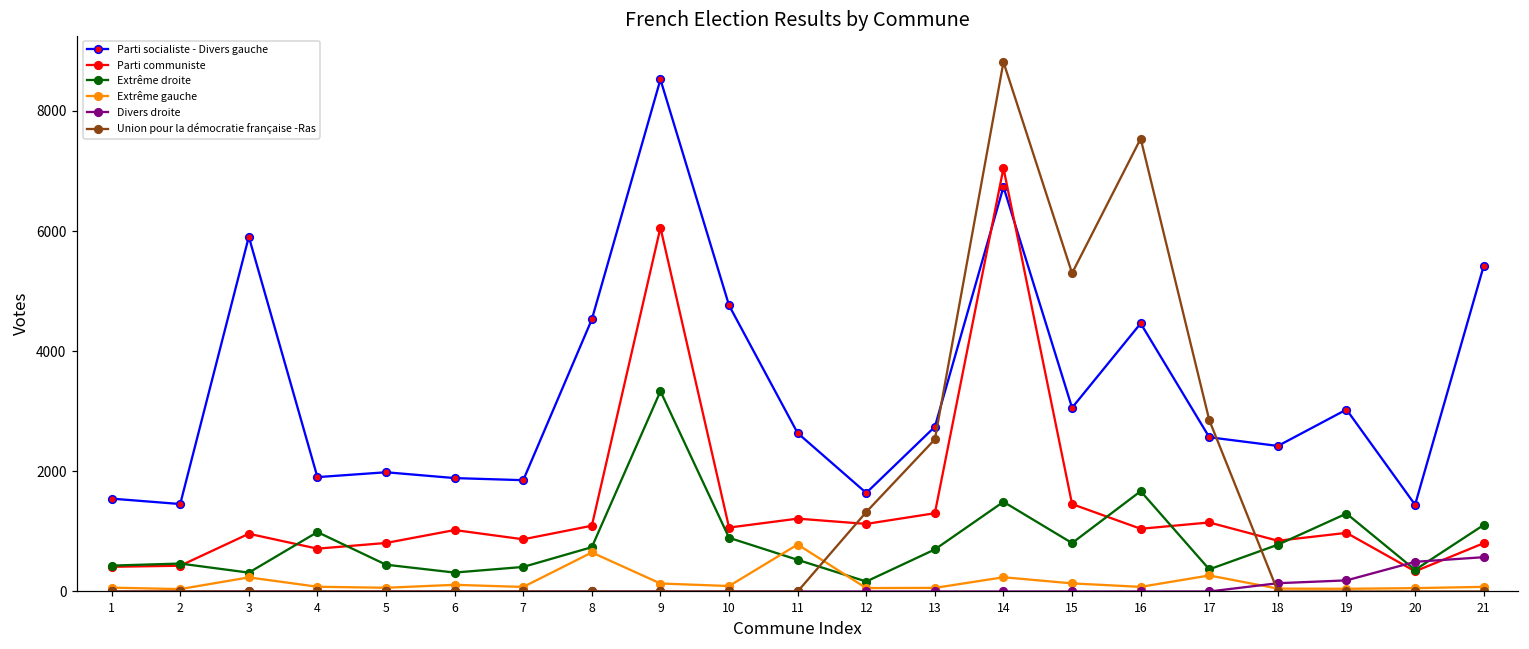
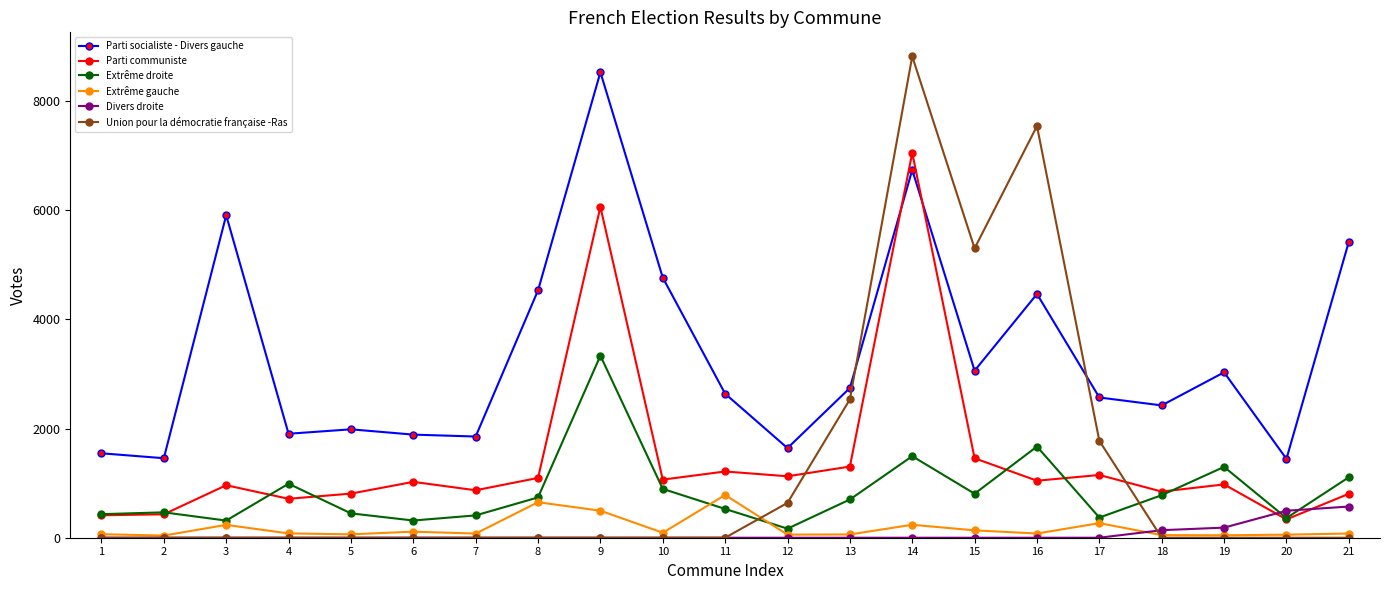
  {
    "Parti socialiste - Divers gauche": {
      "1": 1500,
      "2": 1500,
      "3": 5900,
      "4": 1900,
      "5": 2000,
      "6": 1900,
      "7": 1900,
      "8": 4500,
      "9": 8500,
      "10": 4800,
      "11": 2600,
      "12": 1600,
      "13": 2700,
      "14": 6700,
      "15": 3100,
      "16": 4500,
      "17": 2600,
      "18": 2400,
      "19": 3000,
      "20": 1400,
      "21": 5400
    },
    "Parti communiste": {
      "3": 1000,
      "4": 700,
      "5": 800,
      "6": 1000,
      "7": 900,
      "8": 1100,
      "9": 6100,
      "10": 1100,
      "11": 1200,
      "12": 1100,
      "13": 1300,
      "14": 7000,
      "15": 1500,
      "16": 1000,
      "17": 1100,
      "18": 800,
      "19": 1000,
      "21": 800
    },
    "Extrême droite": {
      "3": 300,
      "4": 1000,
      "5": 400,
      "6": 300,
      "7": 400,
      "8": 700,
      "9": 3300,
      "10": 900,
      "11": 500,
      "12": 200,
      "13": 700,
      "14": 1500,
      "15": 800,
      "16": 1700,
      "17": 400,
      "18": 800,
      "19": 1300,
      "21": 1100
    },
    "Extrême gauche": {
      "1": 100,
      "3": 200,
      "4": 100,
      "5": 100,
      "6": 100,
      "7": 100,
      "8": 700,
-     "9": 100,
+     "9": 500,
      "10": 100,
      "11": 800,
      "12": 100,
      "13": 100,
      "14": 200,
      "15": 100,
      "16": 100,
      "17": 300,
      "18": 0,
      "20": 100,
      "21": 100
    },
    "Divers droite": {
      "12": 0,
      "13": 0,
      "14": 0,
      "15": 0,
      "16": 0,
      "17": 0,
      "18": 100,
      "19": 200,
      "20": 500,
      "21": 600
    },
    "Union pour la démocratie française -Ras": {
-     "12": 1300,
+     "12": 600,
      "13": 2500,
      "14": 8800,
      "15": 5300,
      "16": 7500,
-     "17": 2900,
+     "17": 1800,
      "18": 0,
      "20": 0,
      "21": 0
    }
  }
